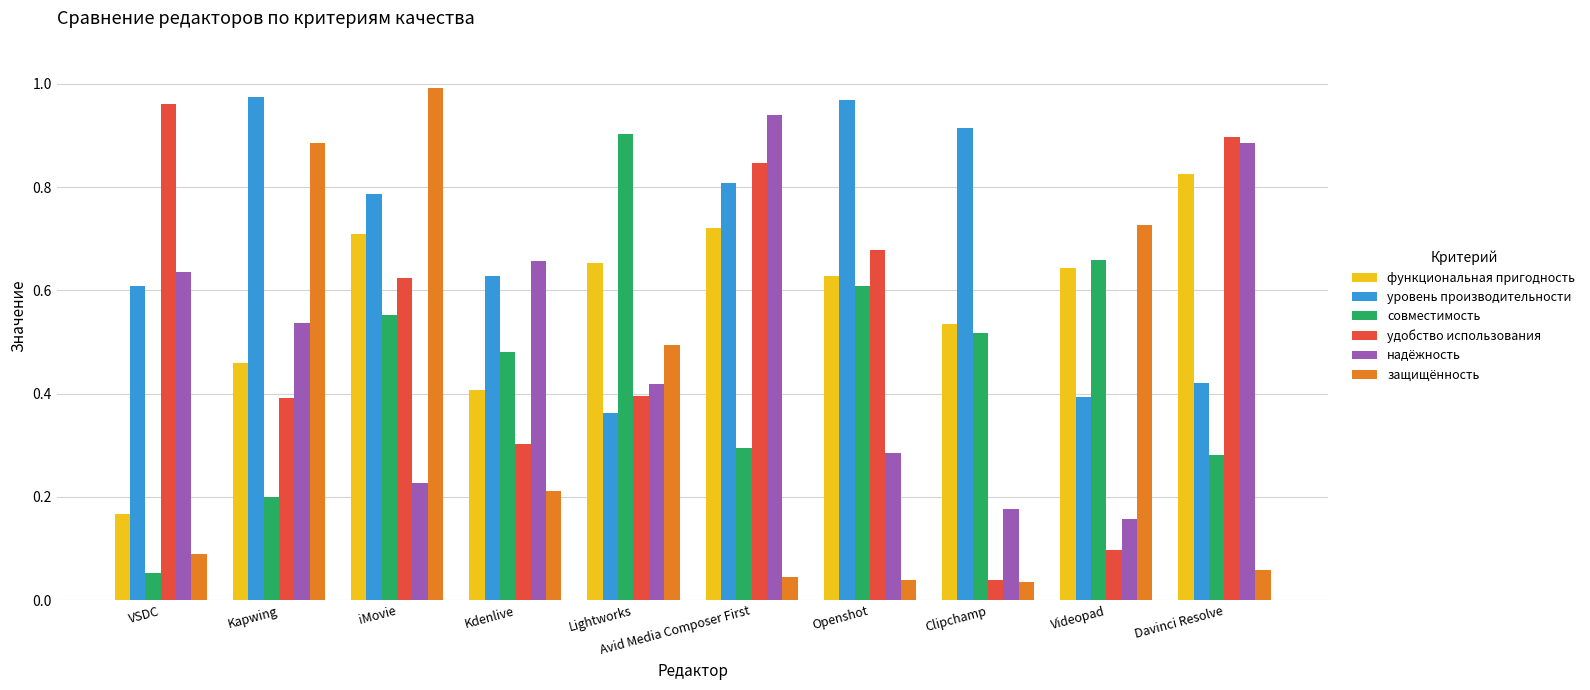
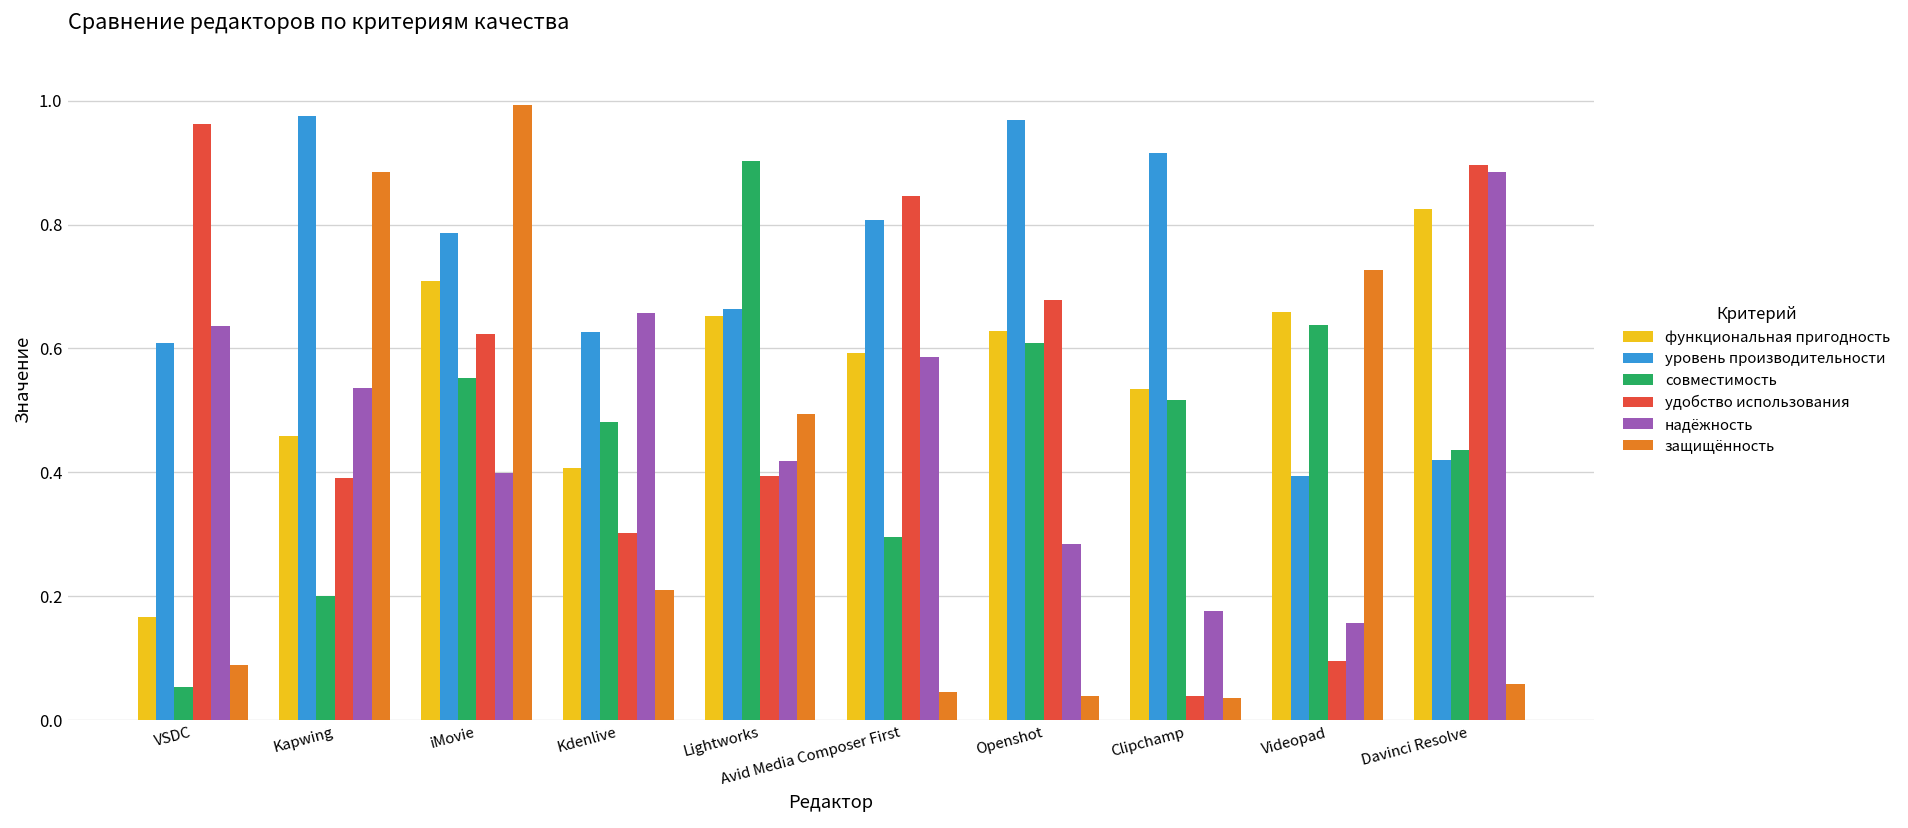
  {
    "функциональная пригодность": {
      "VSDC": 0.17,
      "Kapwing": 0.46,
      "iMovie": 0.71,
      "Kdenlive": 0.41,
      "Lightworks": 0.65,
-     "Avid Media Composer First": 0.72,
+     "Avid Media Composer First": 0.59,
      "Openshot": 0.63,
      "Clipchamp": 0.53,
-     "Videopad": 0.64,
+     "Videopad": 0.66,
      "Davinci Resolve": 0.83
    },
    "уровень производительности": {
      "VSDC": 0.61,
      "Kapwing": 0.98,
      "iMovie": 0.79,
      "Kdenlive": 0.63,
-     "Lightworks": 0.36,
+     "Lightworks": 0.66,
      "Avid Media Composer First": 0.81,
      "Openshot": 0.97,
      "Clipchamp": 0.92,
      "Videopad": 0.39,
      "Davinci Resolve": 0.42
    },
    "совместимость": {
      "VSDC": 0.05,
      "Kapwing": 0.20,
      "iMovie": 0.55,
      "Kdenlive": 0.48,
      "Lightworks": 0.90,
      "Avid Media Composer First": 0.30,
      "Openshot": 0.61,
      "Clipchamp": 0.52,
-     "Videopad": 0.66,
-     "Davinci Resolve": 0.28
+     "Videopad": 0.64,
+     "Davinci Resolve": 0.44
    },
    "надёжность": {
      "VSDC": 0.64,
      "Kapwing": 0.54,
-     "iMovie": 0.23,
+     "iMovie": 0.40,
      "Kdenlive": 0.66,
      "Lightworks": 0.42,
-     "Avid Media Composer First": 0.94,
+     "Avid Media Composer First": 0.59,
      "Openshot": 0.28,
      "Clipchamp": 0.18,
      "Videopad": 0.16,
      "Davinci Resolve": 0.89
    }
  }
